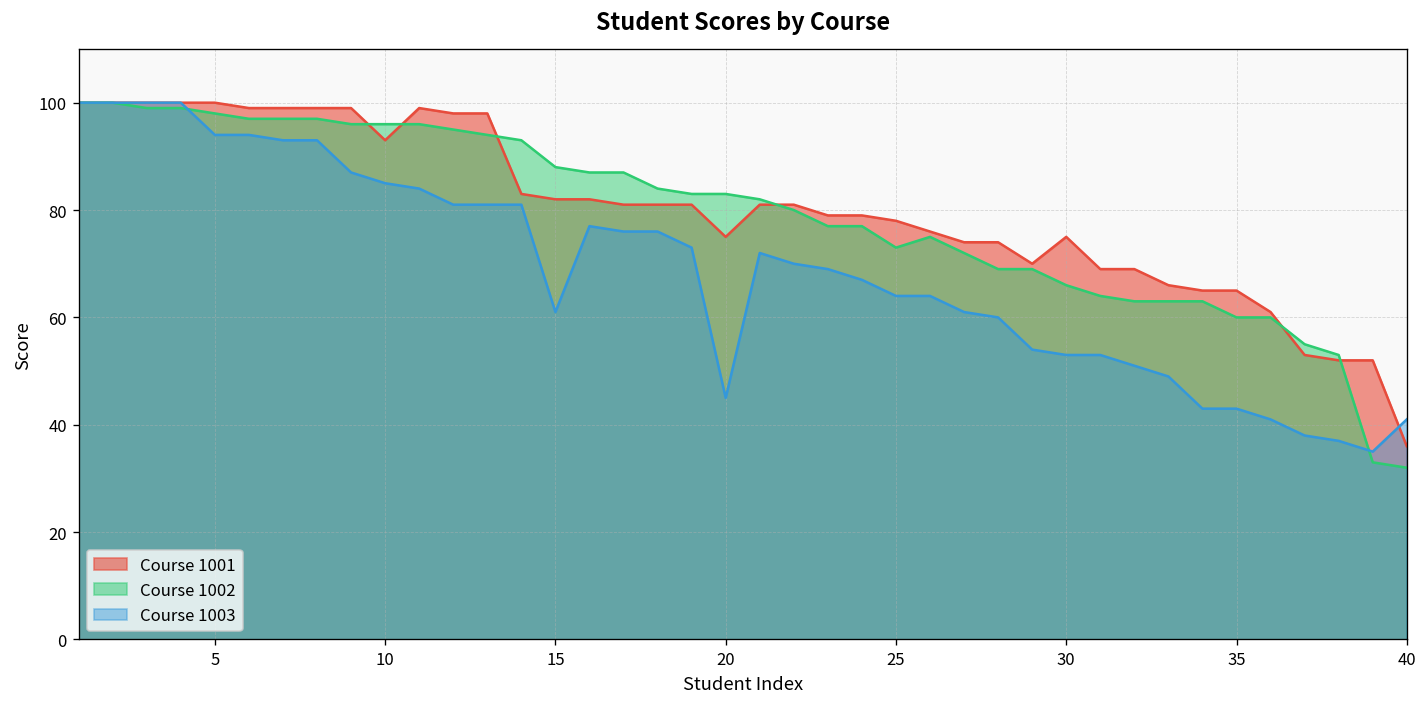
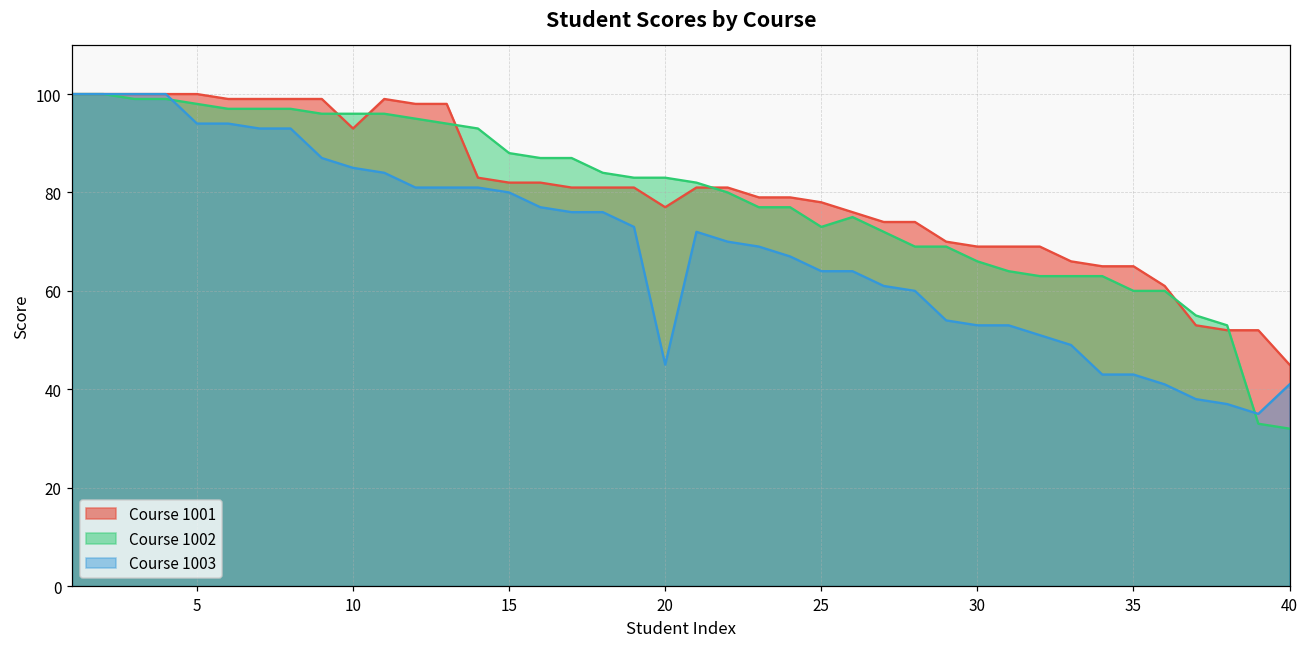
  {
    "Course 1001": {
      "5": 100,
      "10": 93,
      "15": 82,
-     "20": 75,
+     "20": 77,
      "25": 78,
-     "30": 75,
+     "30": 69,
      "35": 65,
-     "40": 36
+     "40": 45
    },
    "Course 1002": {
      "5": 98,
      "10": 96,
      "15": 88,
      "20": 83,
      "25": 73,
      "30": 66,
      "35": 60,
      "40": 32
    },
    "Course 1003": {
      "5": 94,
      "10": 85,
-     "15": 61,
+     "15": 80,
      "20": 45,
      "25": 64,
      "30": 53,
      "35": 43,
      "40": 41
    }
  }
